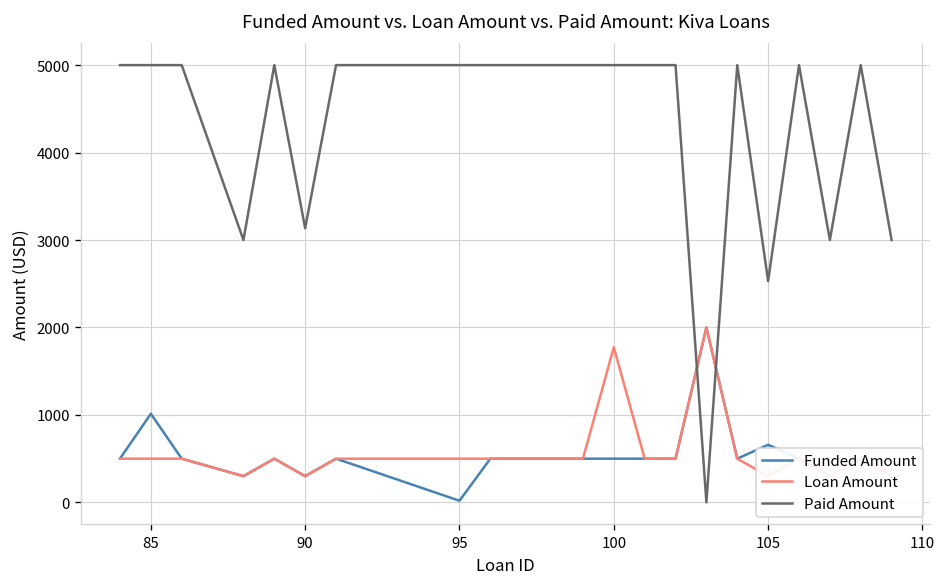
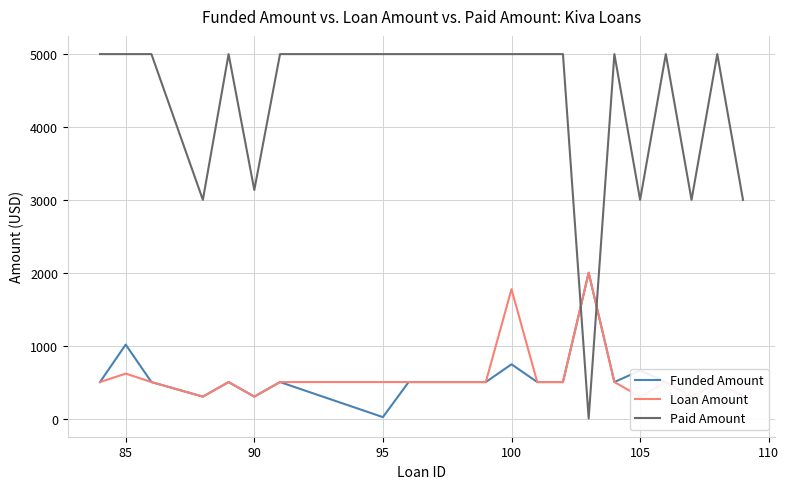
  {
    "Funded Amount": {
      "85": 1000,
      "95": 0,
-     "100": 500
+     "100": 700
    },
    "Loan Amount": {
-     "85": 500,
+     "85": 600,
      "95": 500,
      "100": 1800
    },
    "Paid Amount": {
      "85": 5000,
      "90": 3100,
      "95": 5000,
      "100": 5000,
-     "105": 2500
+     "105": 3000
    }
  }
